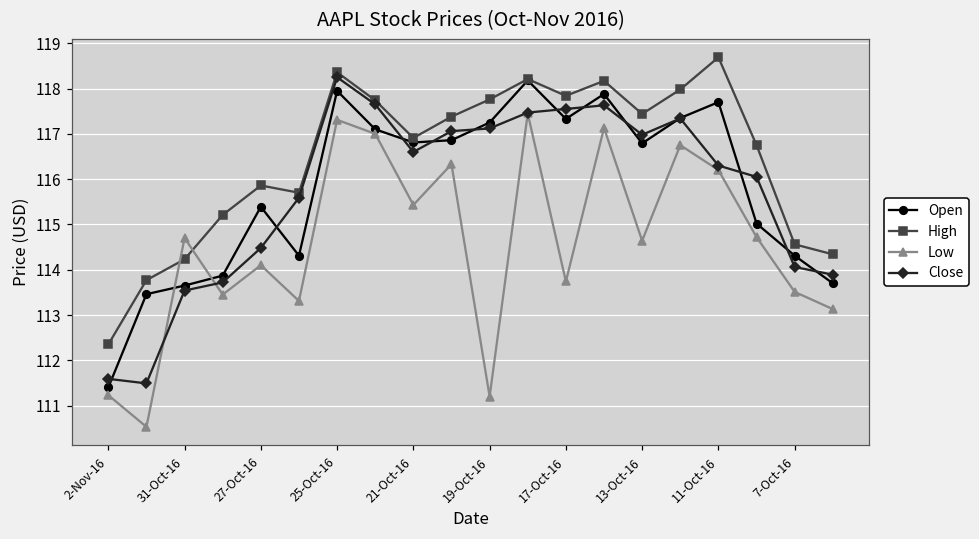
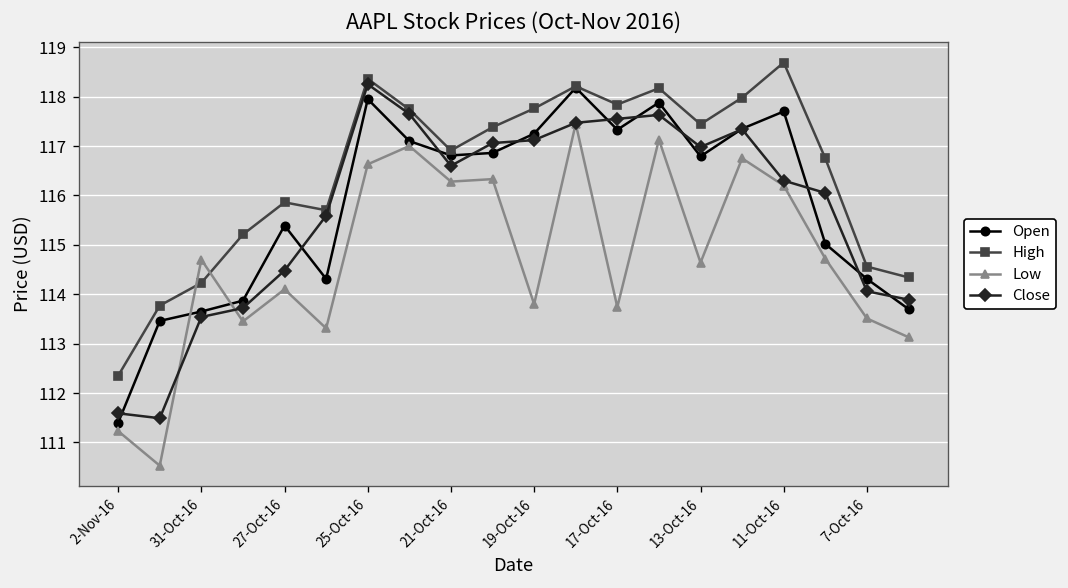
  {
    "Low": {
      "2-Nov-16": 111.2,
      "31-Oct-16": 114.7,
      "27-Oct-16": 114.1,
-     "25-Oct-16": 117.3,
-     "21-Oct-16": 115.4,
-     "19-Oct-16": 111.2,
+     "25-Oct-16": 116.6,
+     "21-Oct-16": 116.3,
+     "19-Oct-16": 113.8,
      "17-Oct-16": 113.7,
      "13-Oct-16": 114.6,
      "11-Oct-16": 116.2,
      "7-Oct-16": 113.5
    }
  }
